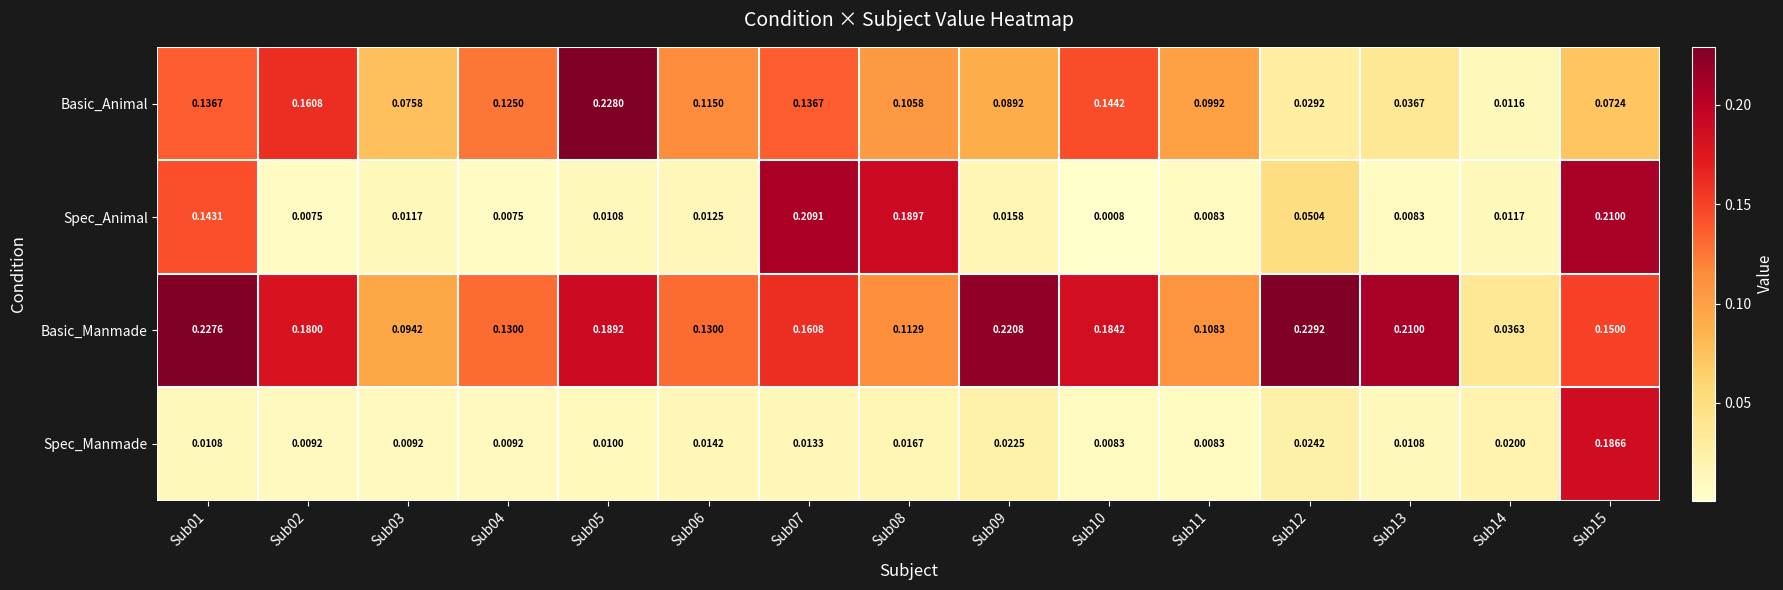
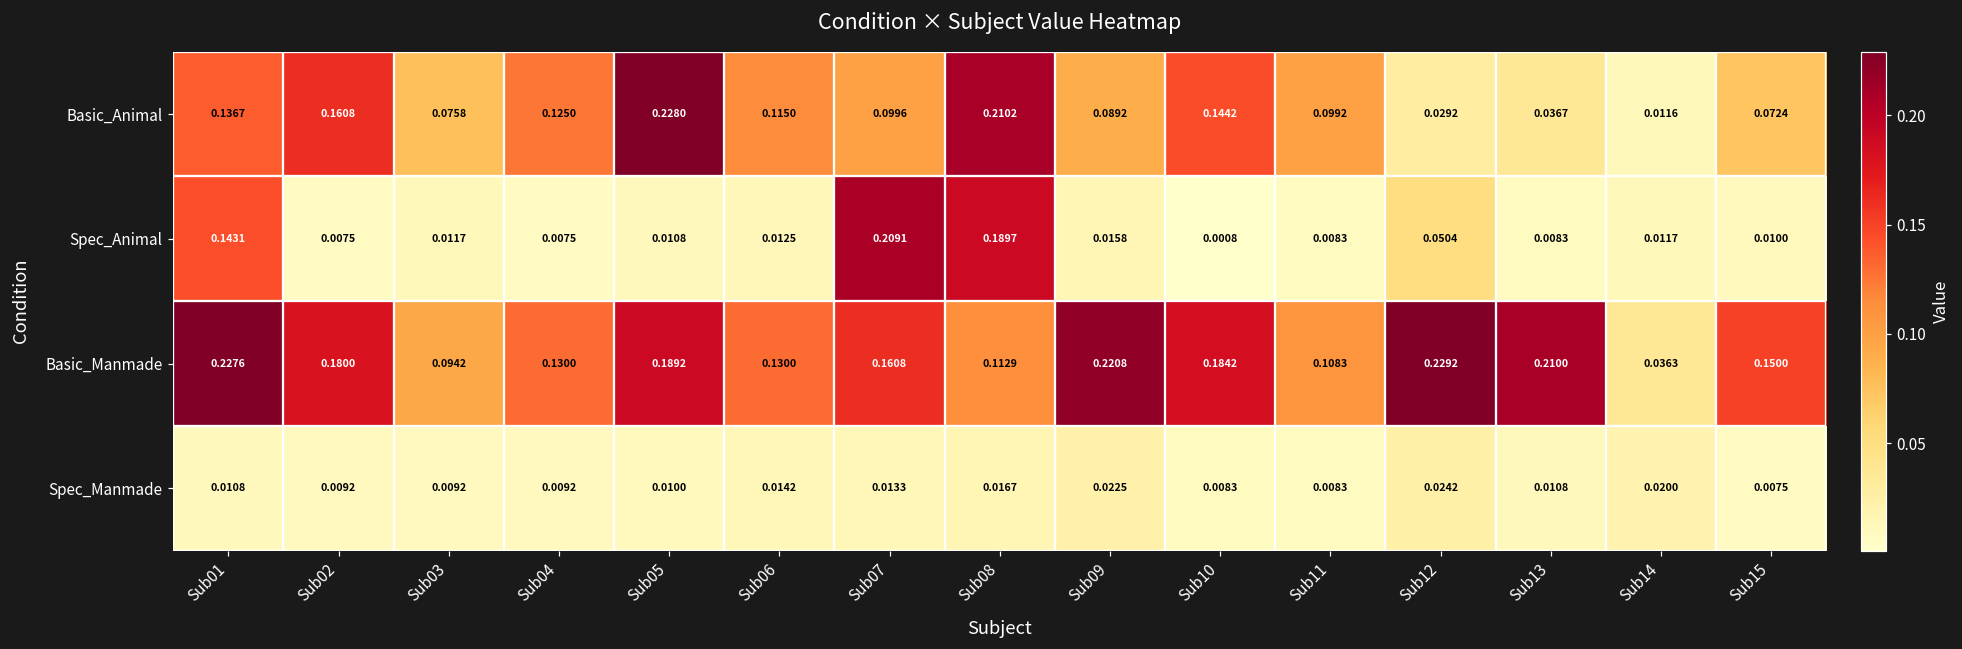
  {
    "Basic_Animal": {
      "Sub01": 0.1367,
      "Sub02": 0.1608,
      "Sub03": 0.0758,
      "Sub04": 0.1250,
      "Sub05": 0.2280,
      "Sub06": 0.1150,
-     "Sub07": 0.1367,
-     "Sub08": 0.1058,
+     "Sub07": 0.0996,
+     "Sub08": 0.2102,
      "Sub09": 0.0892,
      "Sub10": 0.1442,
      "Sub11": 0.0992,
      "Sub12": 0.0292,
      "Sub13": 0.0367,
      "Sub14": 0.0116,
      "Sub15": 0.0724
    },
    "Spec_Animal": {
      "Sub01": 0.1431,
      "Sub02": 0.0075,
      "Sub03": 0.0117,
      "Sub04": 0.0075,
      "Sub05": 0.0108,
      "Sub06": 0.0125,
      "Sub07": 0.2091,
      "Sub08": 0.1897,
      "Sub09": 0.0158,
      "Sub10": 0.0008,
      "Sub11": 0.0083,
      "Sub12": 0.0504,
      "Sub13": 0.0083,
      "Sub14": 0.0117,
-     "Sub15": 0.2100
+     "Sub15": 0.0100
    },
    "Basic_Manmade": {
      "Sub01": 0.2276,
      "Sub02": 0.1800,
      "Sub03": 0.0942,
      "Sub04": 0.1300,
      "Sub05": 0.1892,
      "Sub06": 0.1300,
      "Sub07": 0.1608,
      "Sub08": 0.1129,
      "Sub09": 0.2208,
      "Sub10": 0.1842,
      "Sub11": 0.1083,
      "Sub12": 0.2292,
      "Sub13": 0.2100,
      "Sub14": 0.0363,
      "Sub15": 0.1500
    },
    "Spec_Manmade": {
      "Sub01": 0.0108,
      "Sub02": 0.0092,
      "Sub03": 0.0092,
      "Sub04": 0.0092,
      "Sub05": 0.0100,
      "Sub06": 0.0142,
      "Sub07": 0.0133,
      "Sub08": 0.0167,
      "Sub09": 0.0225,
      "Sub10": 0.0083,
      "Sub11": 0.0083,
      "Sub12": 0.0242,
      "Sub13": 0.0108,
      "Sub14": 0.0200,
-     "Sub15": 0.1866
+     "Sub15": 0.0075
    }
  }
